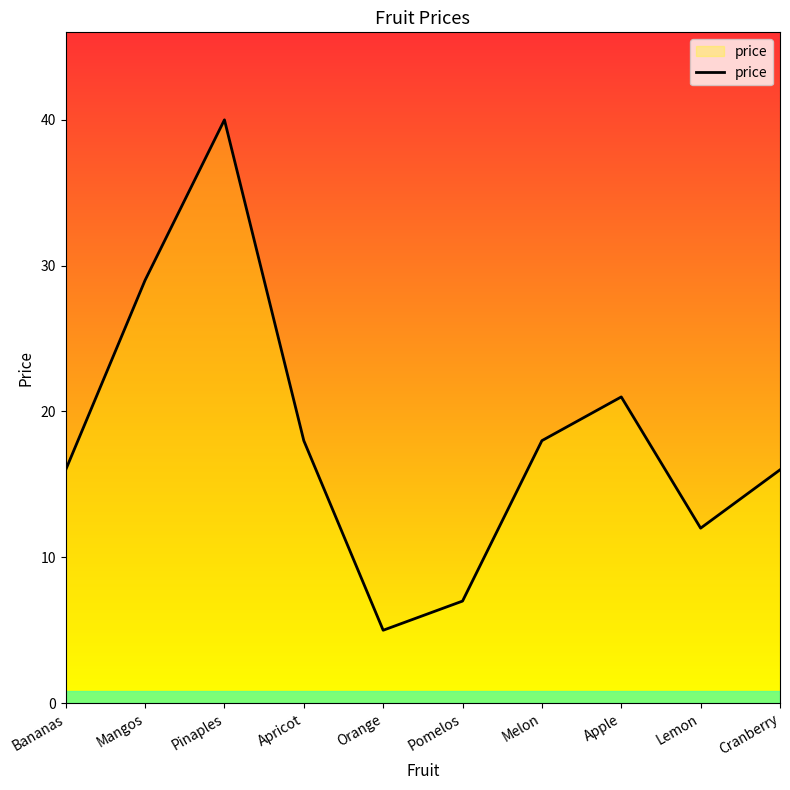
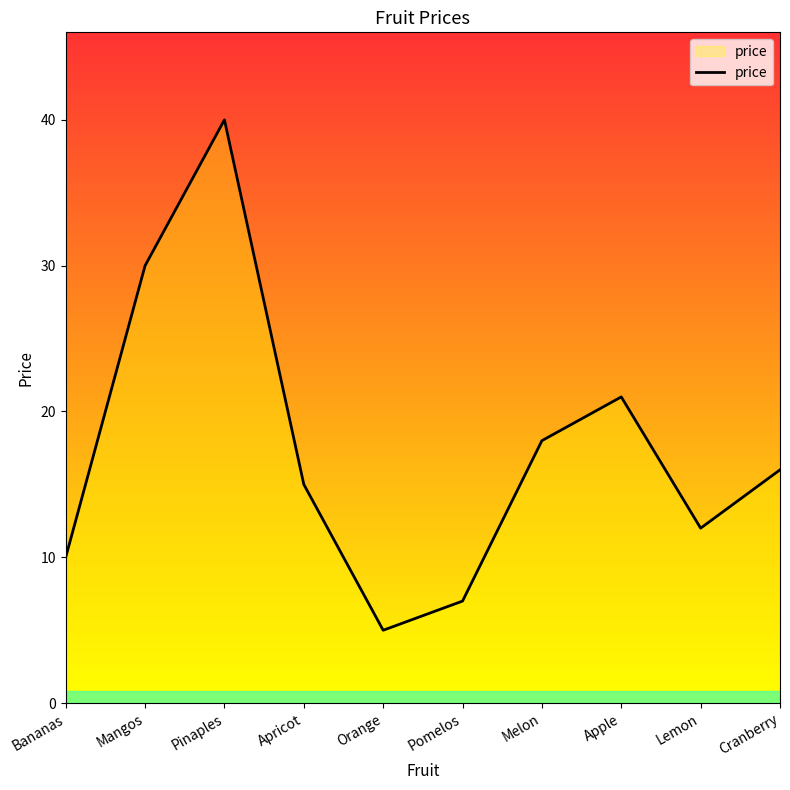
  {
-   "Bananas": 16,
-   "Mangos": 29,
+   "Bananas": 10,
+   "Mangos": 30,
    "Pinaples": 40,
-   "Apricot": 18,
+   "Apricot": 15,
    "Orange": 5,
    "Pomelos": 7,
    "Melon": 18,
    "Apple": 21,
    "Lemon": 12,
    "Cranberry": 16
  }
